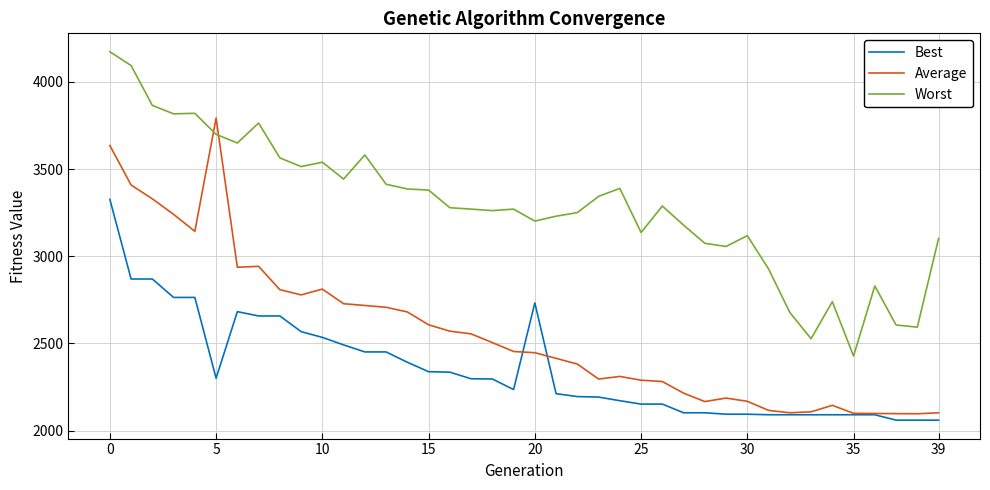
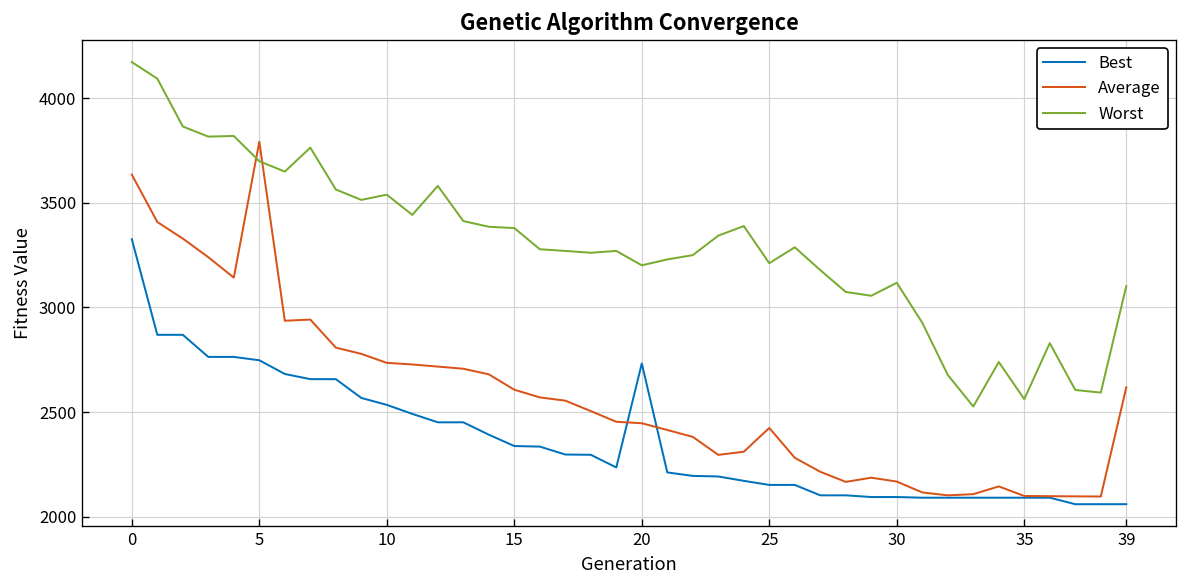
  {
    "Best": {
      "0": 3330,
-     "5": 2300,
+     "5": 2750,
      "10": 2530,
      "15": 2340,
      "20": 2730,
      "25": 2150,
      "30": 2090,
      "39": 2060
    },
    "Average": {
      "0": 3630,
      "5": 3790,
-     "10": 2810,
+     "10": 2740,
      "15": 2610,
      "20": 2450,
-     "25": 2290,
+     "25": 2420,
      "30": 2170,
-     "39": 2100
+     "39": 2620
    },
    "Worst": {
      "0": 4170,
      "5": 3700,
      "10": 3540,
      "15": 3380,
      "20": 3200,
-     "25": 3140,
+     "25": 3210,
      "30": 3120,
-     "35": 2430,
+     "35": 2560,
      "39": 3100
    }
  }
